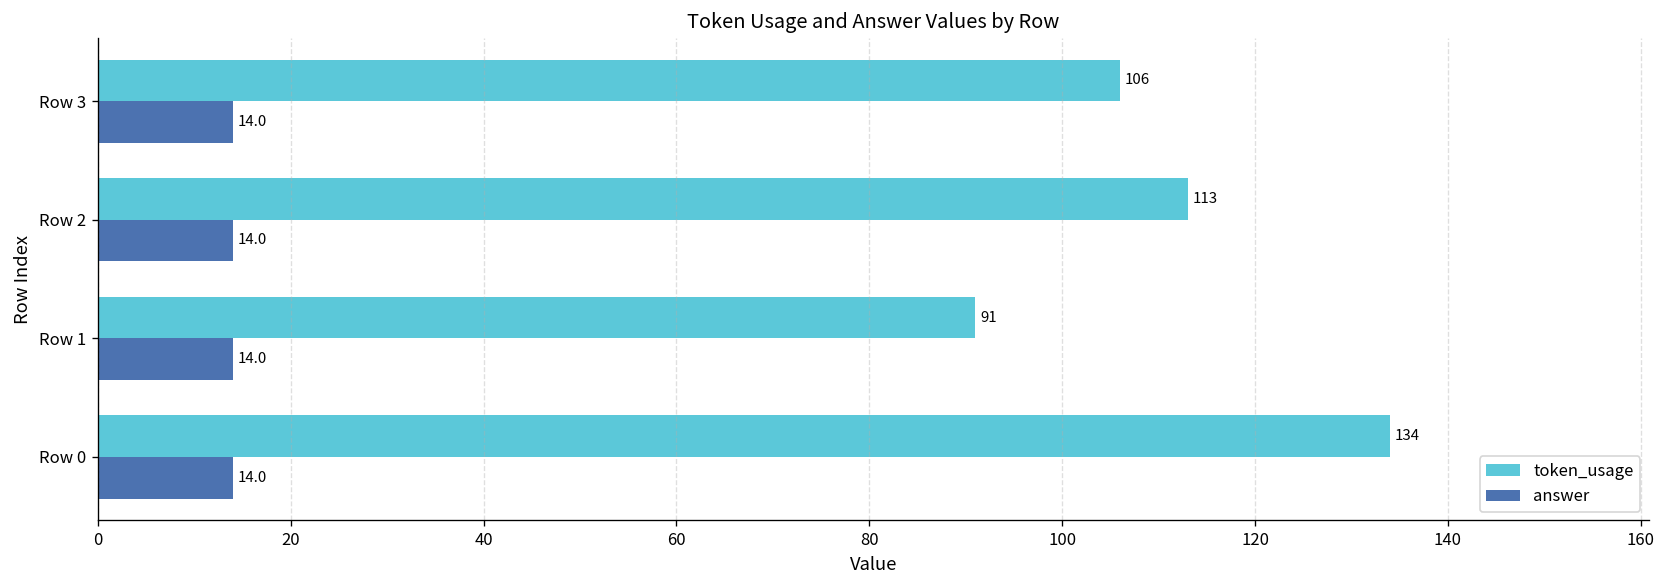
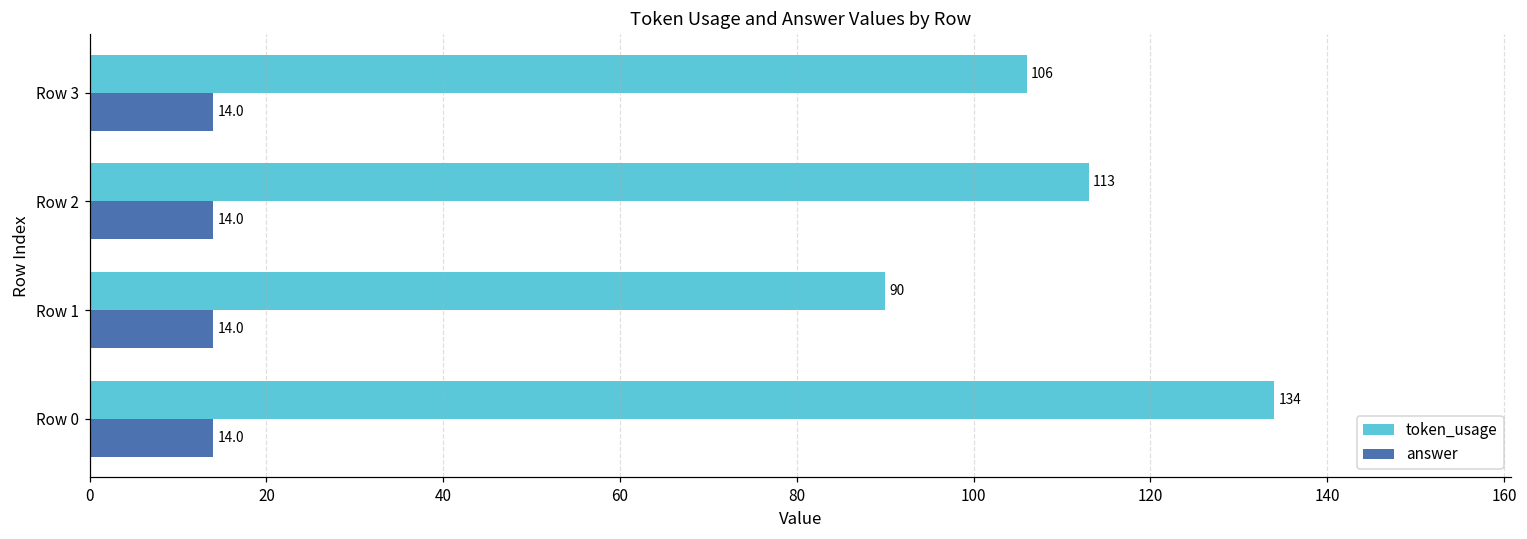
  {
    "token_usage": {
      "Row 3": 106,
      "Row 2": 113,
-     "Row 1": 91,
+     "Row 1": 90,
      "Row 0": 134
    },
    "answer": {
      "Row 3": 14.0,
      "Row 2": 14.0,
      "Row 1": 14.0,
      "Row 0": 14.0
    }
  }
